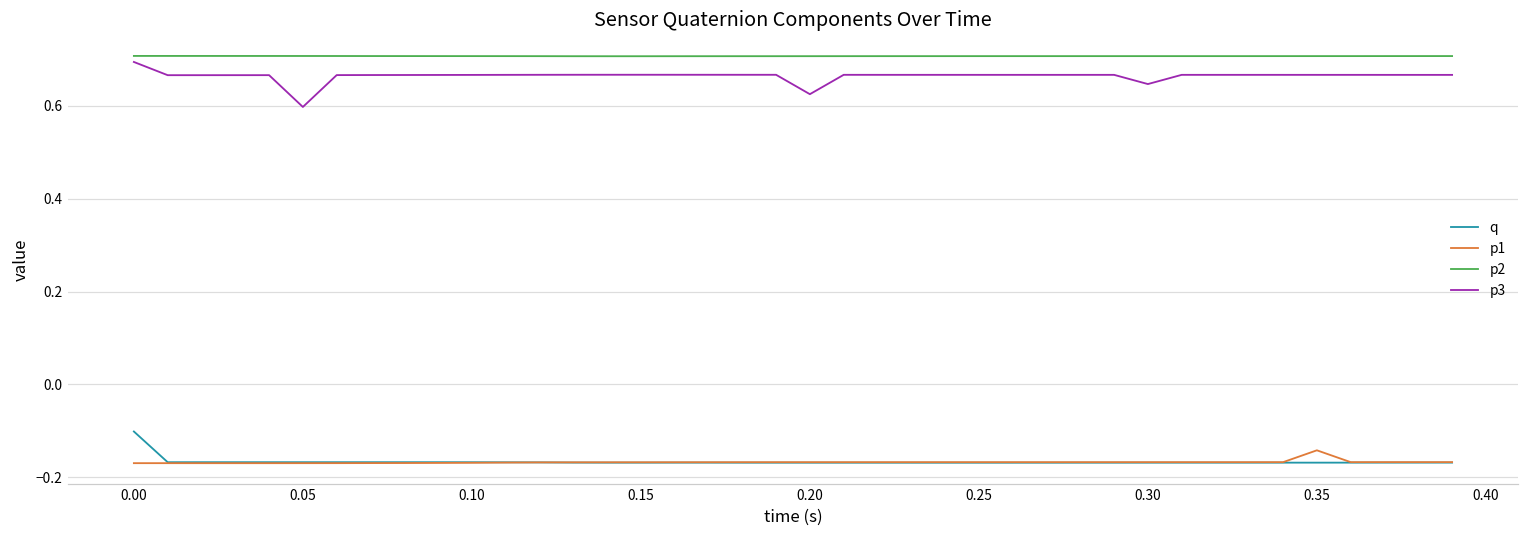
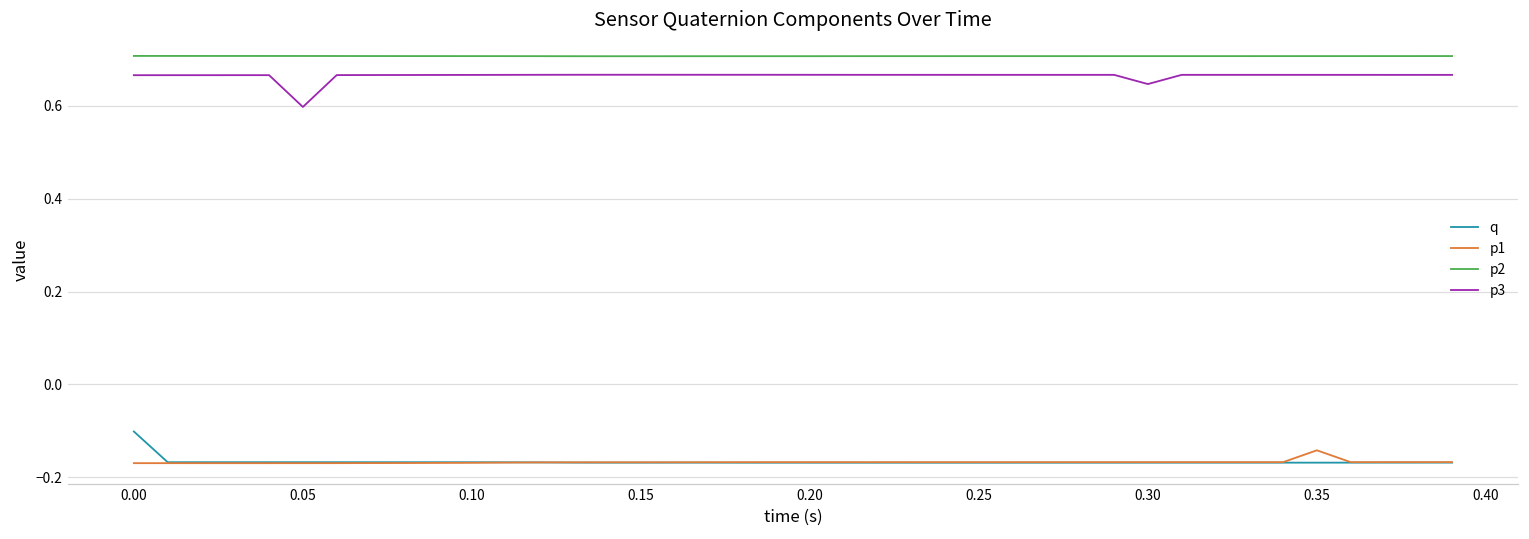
  {
    "q": {
      "0.00": -0.10,
      "0.35": -0.17
    },
    "p1": {
      "0.00": -0.17,
      "0.35": -0.14
    },
    "p2": {
      "0.00": 0.71,
      "0.05": 0.71,
      "0.10": 0.71,
      "0.15": 0.71,
      "0.20": 0.71,
      "0.25": 0.71,
      "0.30": 0.71,
      "0.35": 0.71
    },
    "p3": {
-     "0.00": 0.69,
+     "0.00": 0.67,
      "0.05": 0.60,
      "0.10": 0.67,
      "0.15": 0.67,
-     "0.20": 0.62,
+     "0.20": 0.67,
      "0.25": 0.67,
      "0.30": 0.65,
      "0.35": 0.67
    }
  }
